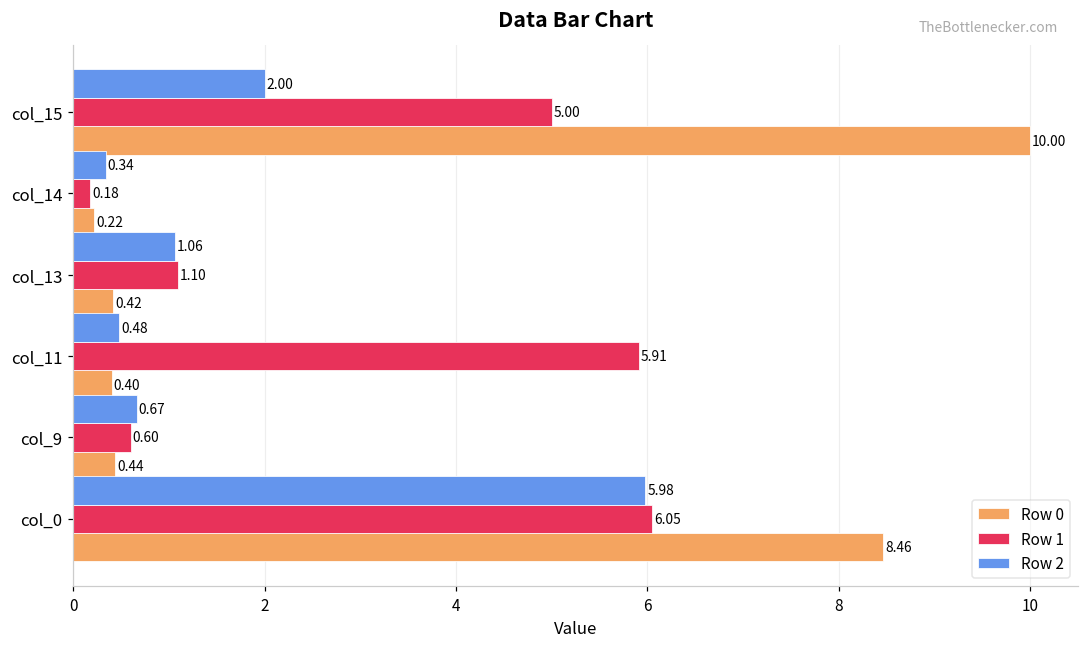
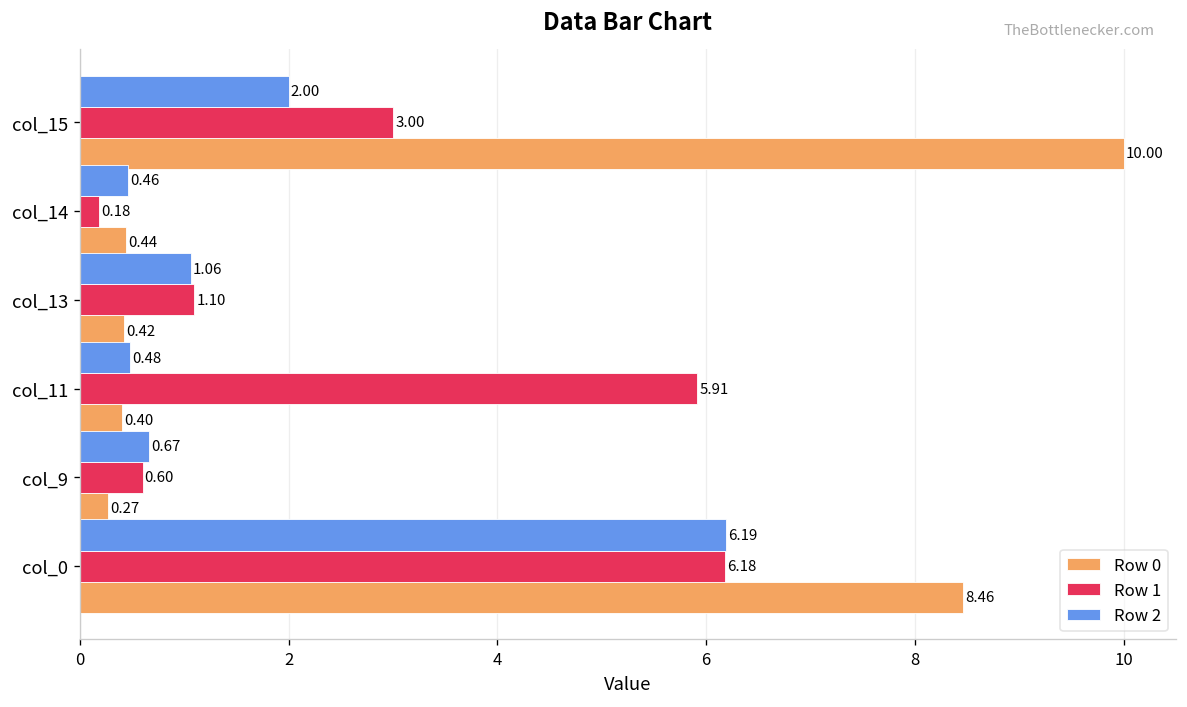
  {
    "Row 0": {
      "col_15": 10.00,
-     "col_14": 0.22,
+     "col_14": 0.44,
      "col_13": 0.42,
      "col_11": 0.40,
-     "col_9": 0.44,
+     "col_9": 0.27,
      "col_0": 8.46
    },
    "Row 1": {
-     "col_15": 5.00,
+     "col_15": 3.00,
      "col_14": 0.18,
      "col_13": 1.10,
      "col_11": 5.91,
      "col_9": 0.60,
-     "col_0": 6.05
+     "col_0": 6.18
    },
    "Row 2": {
      "col_15": 2.00,
-     "col_14": 0.34,
+     "col_14": 0.46,
      "col_13": 1.06,
      "col_11": 0.48,
      "col_9": 0.67,
-     "col_0": 5.98
+     "col_0": 6.19
    }
  }
